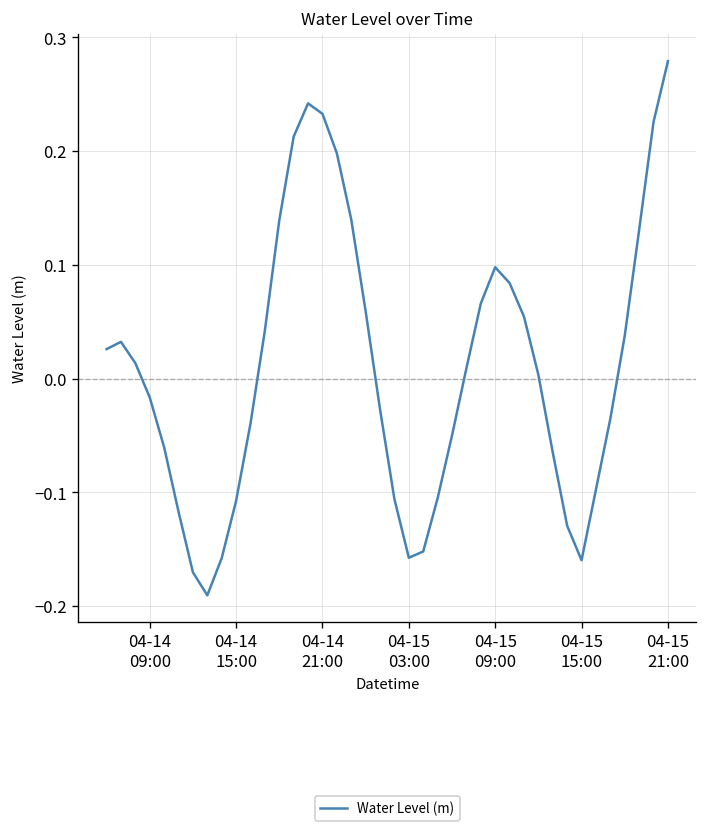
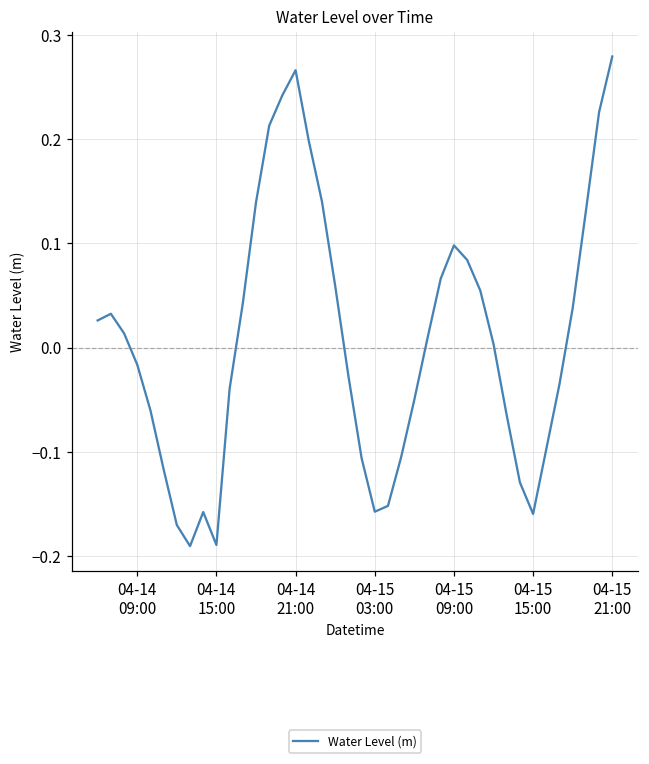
  {
    "04-14 09:00": -0.02,
-   "04-14 15:00": -0.11,
-   "04-14 21:00": 0.23,
+   "04-14 15:00": -0.19,
+   "04-14 21:00": 0.27,
    "04-15 03:00": -0.16,
    "04-15 09:00": 0.10,
    "04-15 15:00": -0.16,
    "04-15 21:00": 0.28
  }
